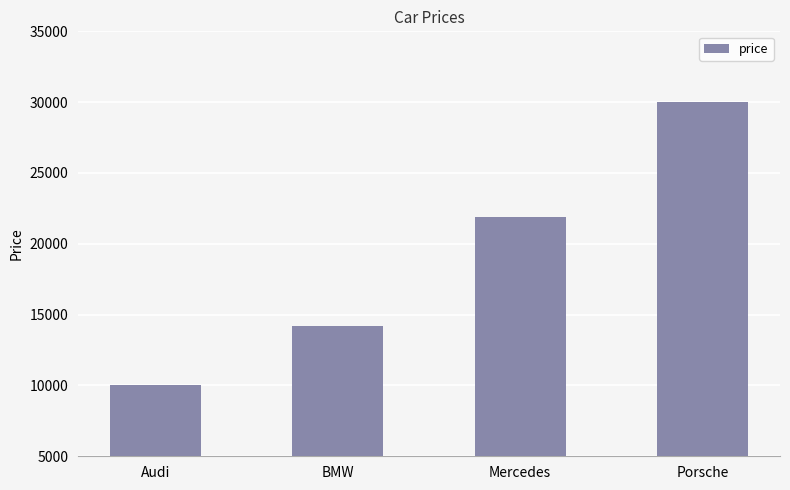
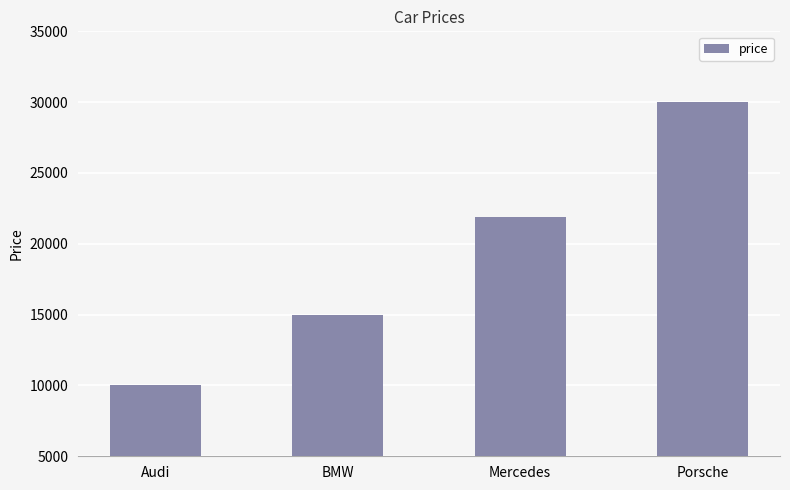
  {
    "Audi": 10000,
-   "BMW": 14200,
+   "BMW": 15000,
    "Mercedes": 21900,
    "Porsche": 30000
  }
